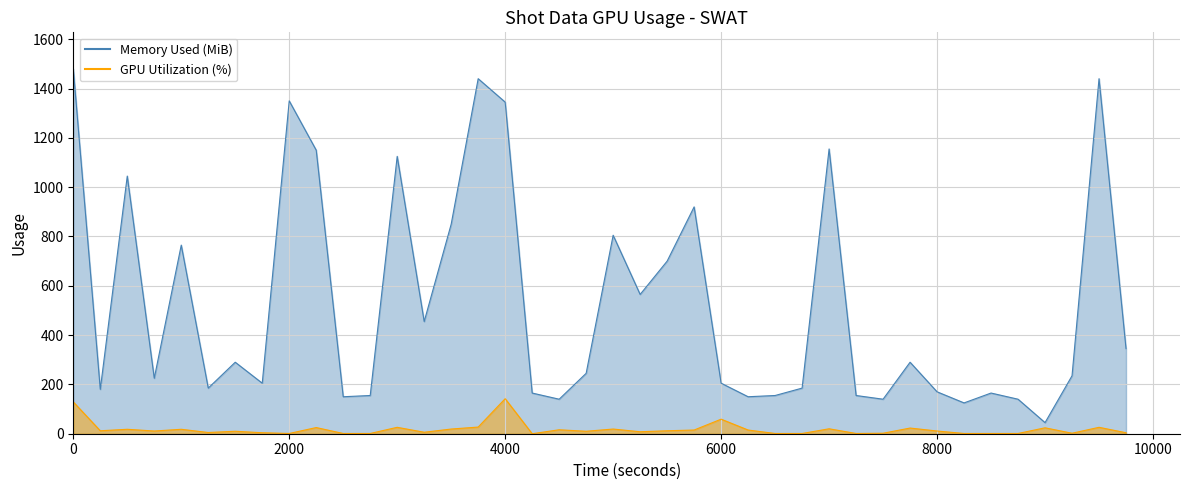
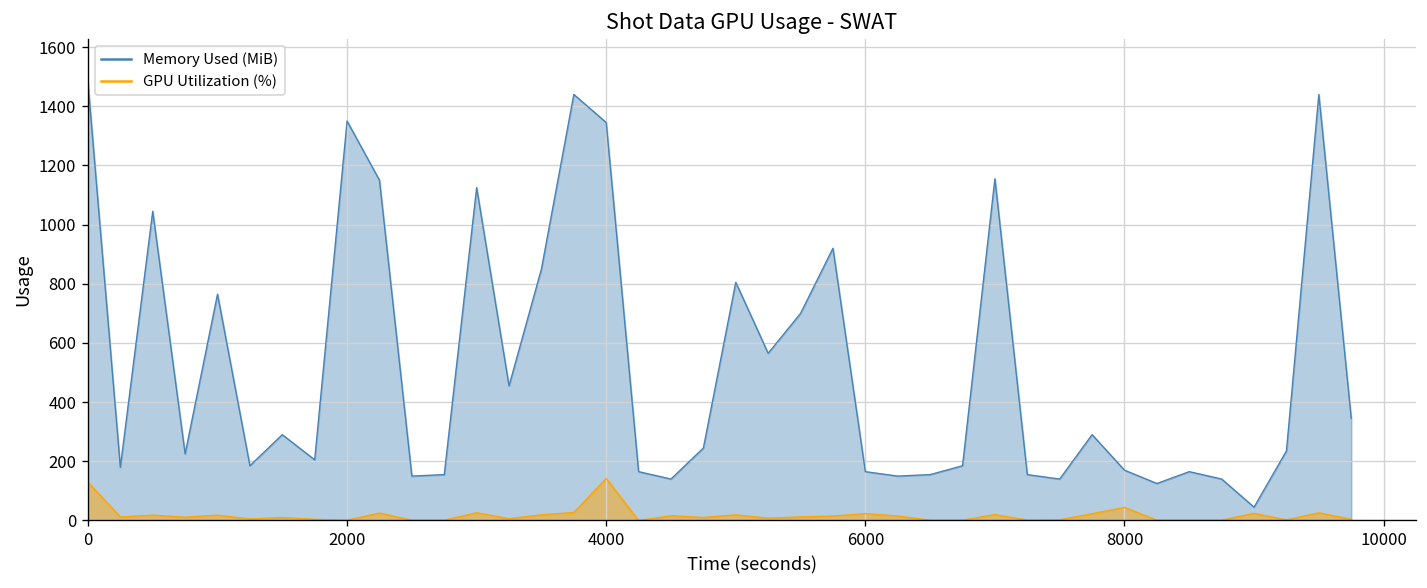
  {
    "Memory Used (MiB)": {
      "0": 1480,
      "2000": 1350,
      "4000": 1350,
-     "6000": 200,
+     "6000": 170,
      "8000": 170
    },
    "GPU Utilization (%)": {
      "0": 130,
      "2000": 0,
      "4000": 140,
-     "6000": 60,
-     "8000": 10
+     "6000": 20,
+     "8000": 40
    }
  }
